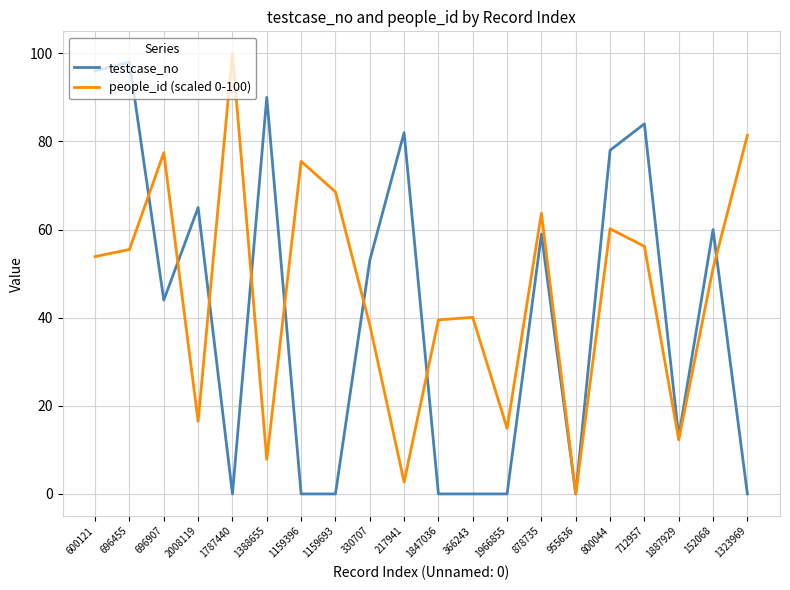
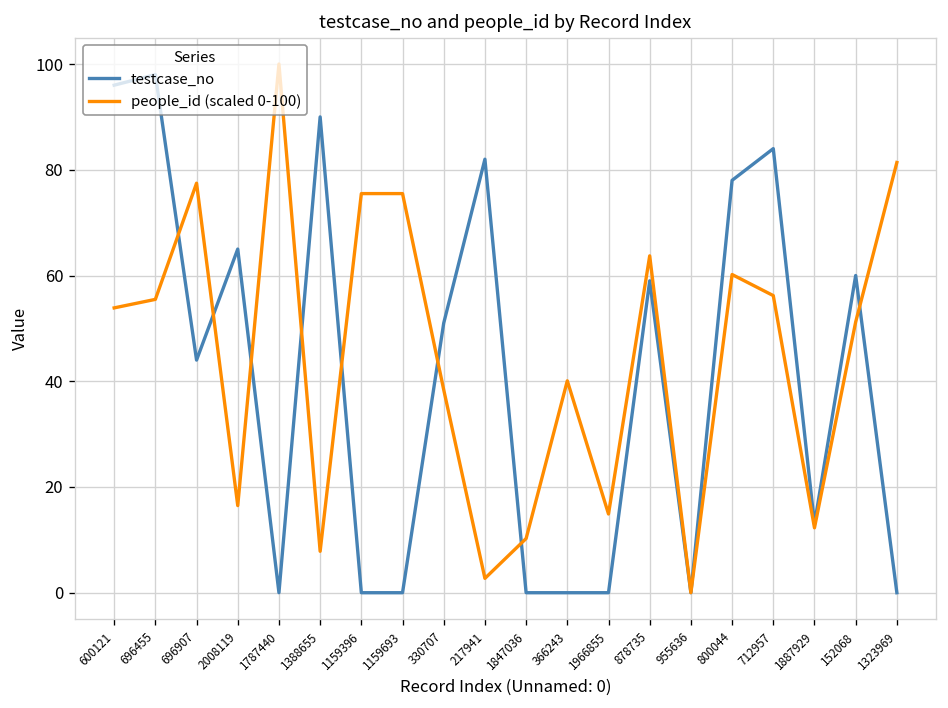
  {
    "testcase_no": {
      "696907": 44,
      "2008119": 65,
      "1787440": 0,
      "1388655": 90,
      "1159396": 0,
      "1159693": 0,
-     "330707": 53,
+     "330707": 51,
      "217941": 82,
      "1847036": 0,
      "366243": 0,
      "1966855": 0,
      "878735": 59,
      "800044": 78,
      "712957": 84,
      "1887929": 13,
      "152068": 60,
      "1323969": 0
    },
    "people_id (scaled 0-100)": {
      "600121": 54,
      "696455": 55,
      "696907": 77,
      "2008119": 16,
      "1388655": 8,
      "1159396": 75,
-     "1159693": 69,
+     "1159693": 75,
      "330707": 38,
      "217941": 3,
-     "1847036": 40,
+     "1847036": 10,
      "366243": 40,
      "1966855": 15,
      "878735": 64,
      "800044": 60,
      "712957": 56,
      "1887929": 12,
      "152068": 51,
      "1323969": 81
    }
  }
